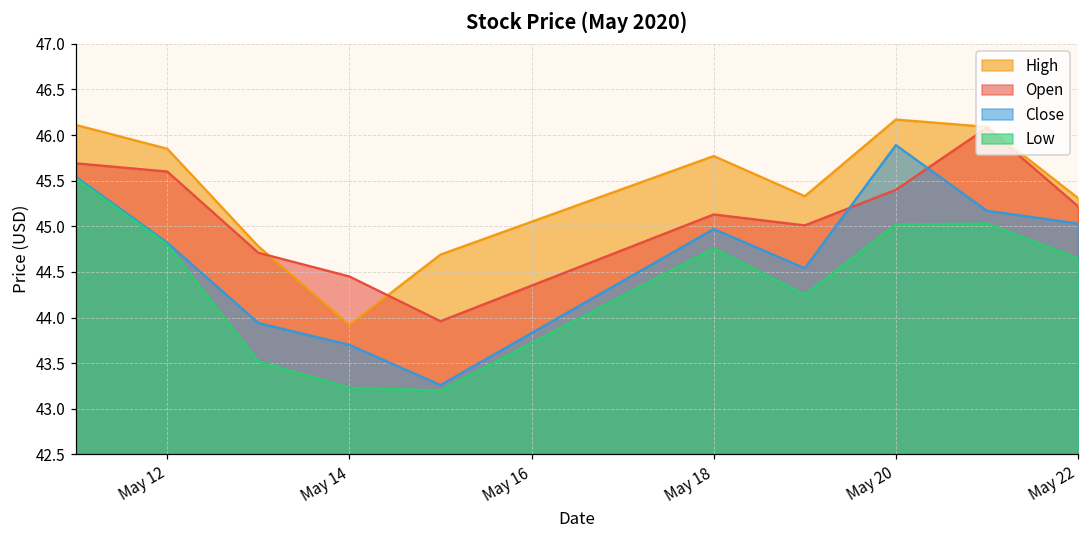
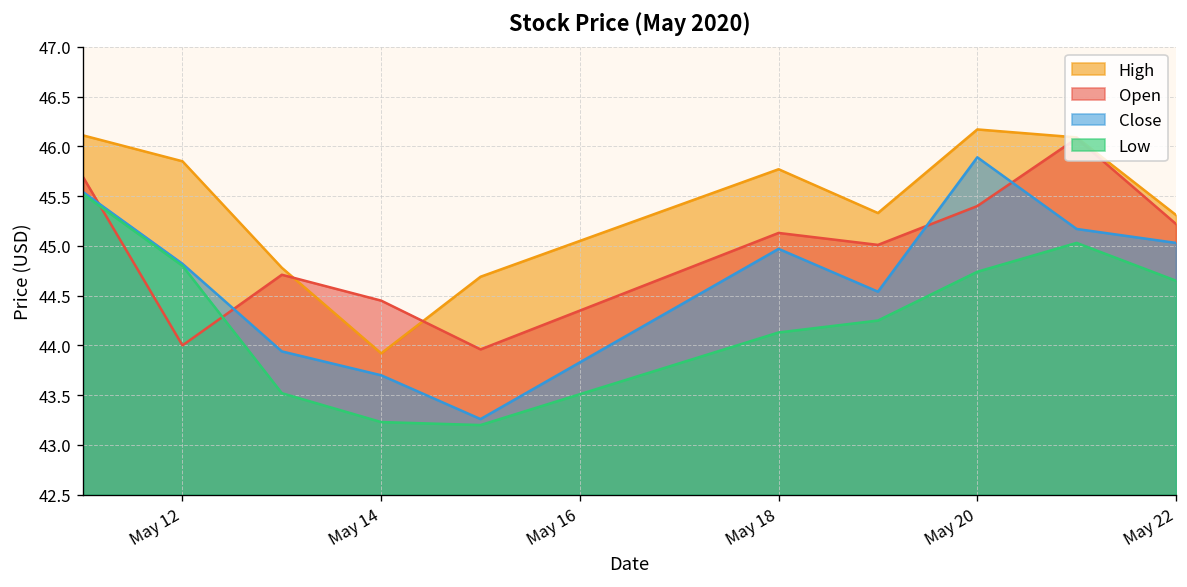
  {
    "High": {
      "May 12": 45.9,
      "May 14": 43.9,
      "May 18": 45.8,
      "May 20": 46.2,
      "May 22": 45.3
    },
    "Open": {
-     "May 12": 45.6,
+     "May 12": 44.0,
      "May 14": 44.5,
      "May 18": 45.1,
      "May 20": 45.4,
      "May 22": 45.2
    },
    "Close": {
      "May 14": 43.7,
      "May 18": 45.0,
      "May 20": 45.9,
      "May 22": 45.0
    },
    "Low": {
      "May 14": 43.2,
-     "May 18": 44.8,
-     "May 20": 45.0,
+     "May 18": 44.1,
+     "May 20": 44.7,
      "May 22": 44.7
    }
  }
